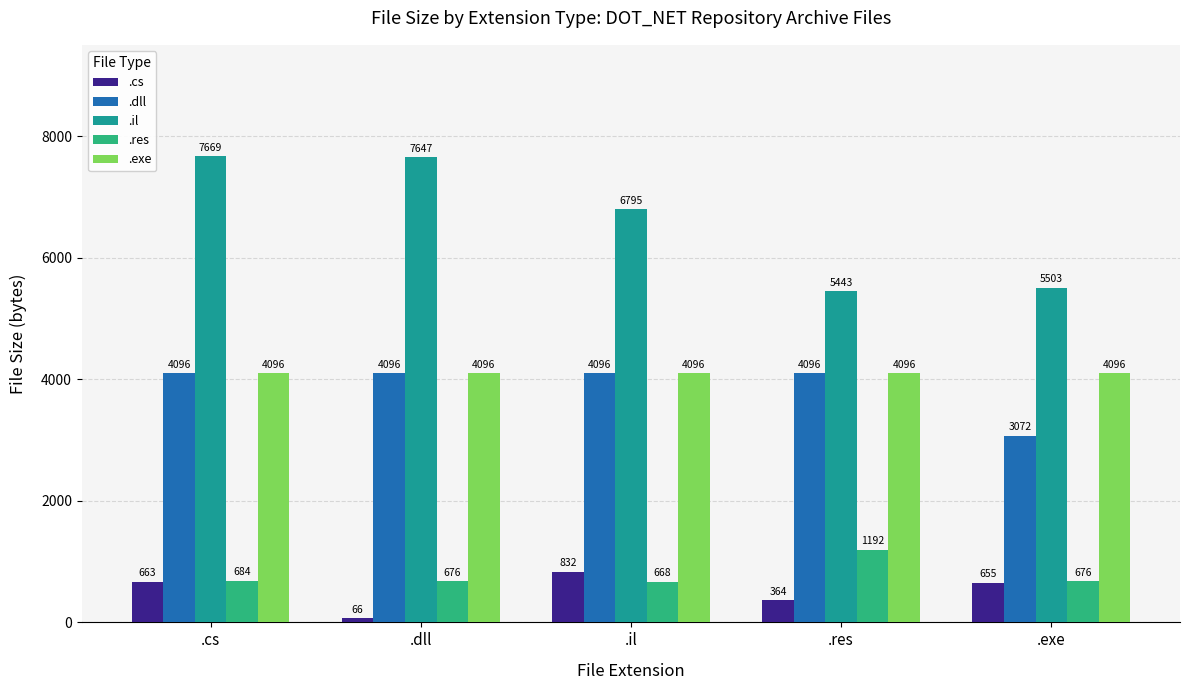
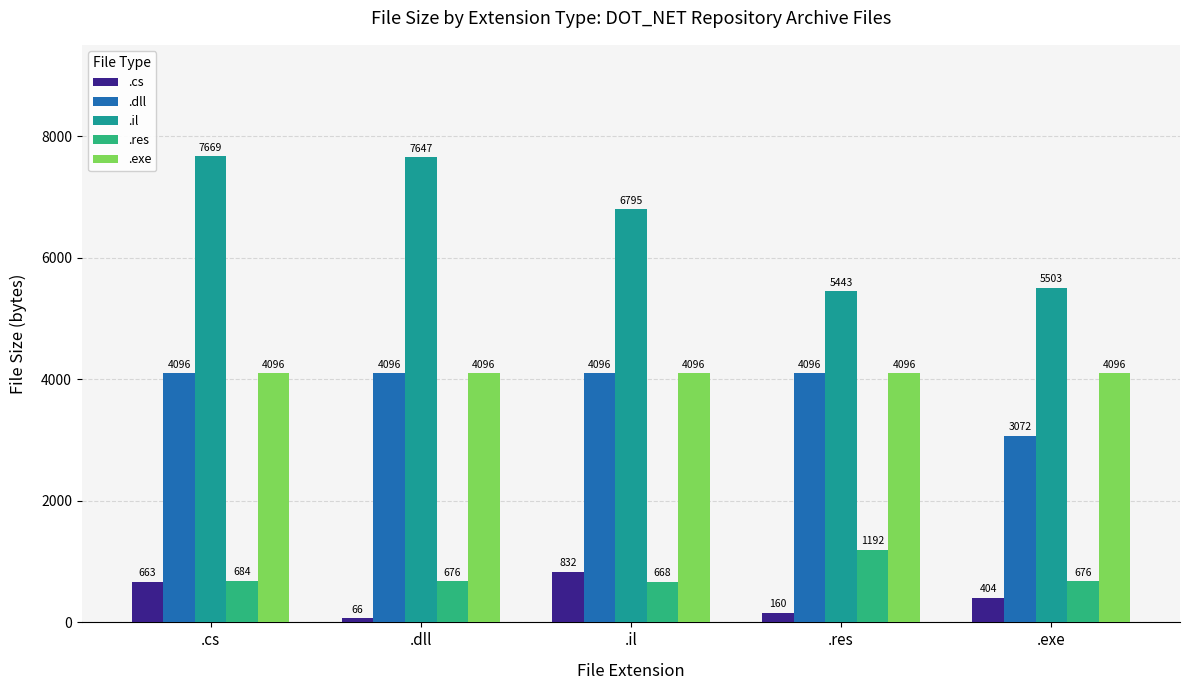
  {
    ".cs": {
      ".cs": 663,
      ".dll": 66,
      ".il": 832,
-     ".res": 364,
-     ".exe": 655
+     ".res": 160,
+     ".exe": 404
    },
    ".exe": {
      ".cs": 4096,
      ".dll": 4096,
      ".il": 4096,
      ".res": 4096,
      ".exe": 4096
    }
  }
